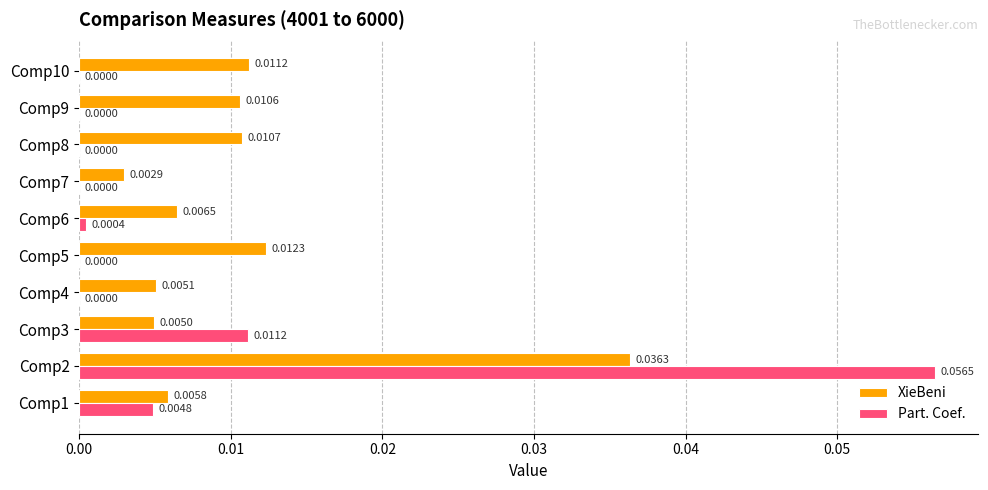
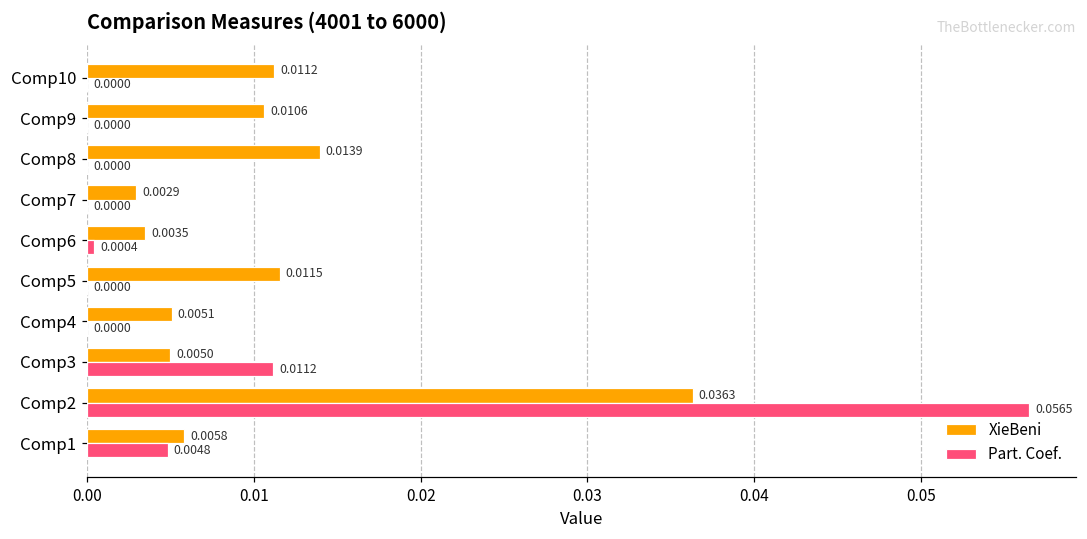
  {
    "XieBeni": {
      "Comp10": 0.0112,
      "Comp9": 0.0106,
-     "Comp8": 0.0107,
+     "Comp8": 0.0139,
      "Comp7": 0.0029,
-     "Comp6": 0.0065,
-     "Comp5": 0.0123,
+     "Comp6": 0.0035,
+     "Comp5": 0.0115,
      "Comp4": 0.0051,
      "Comp3": 0.0050,
      "Comp2": 0.0363,
      "Comp1": 0.0058
    },
    "Part. Coef.": {
      "Comp10": 0.0000,
      "Comp9": 0.0000,
      "Comp8": 0.0000,
      "Comp7": 0.0000,
      "Comp6": 0.0004,
      "Comp5": 0.0000,
      "Comp4": 0.0000,
      "Comp3": 0.0112,
      "Comp2": 0.0565,
      "Comp1": 0.0048
    }
  }
